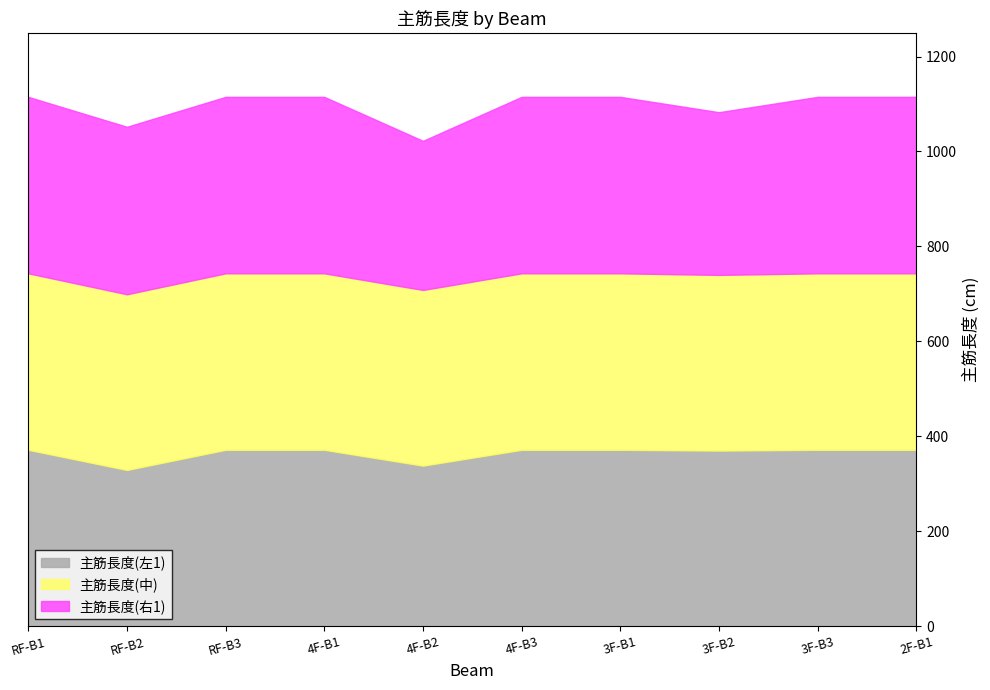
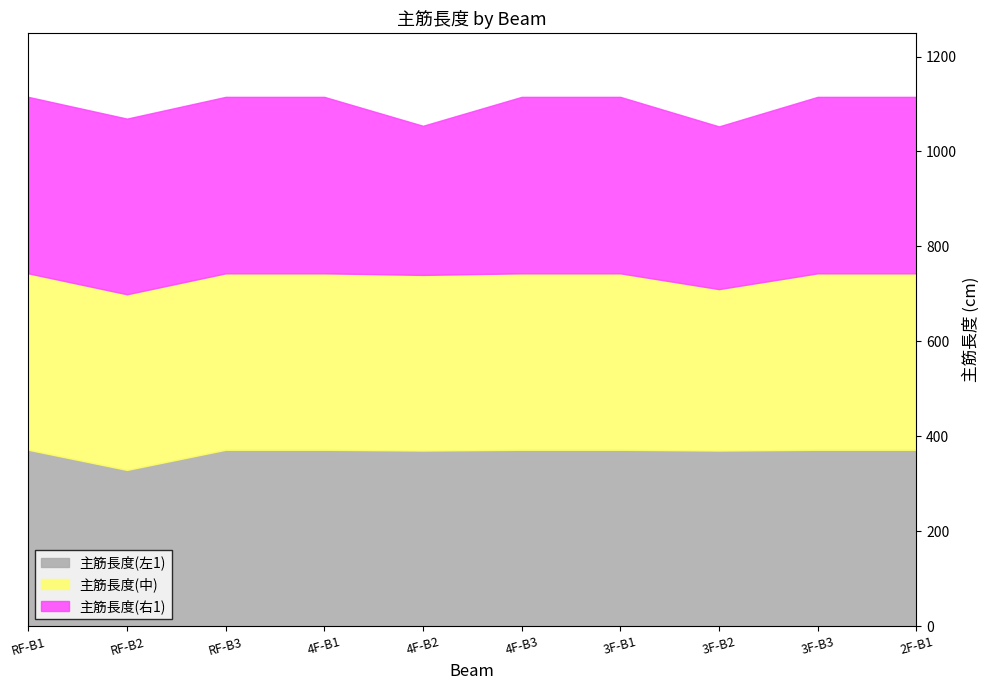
  {
    "主筋長度(左1)": {
      "RF-B1": 370,
      "RF-B2": 330,
      "RF-B3": 370,
      "4F-B1": 370,
-     "4F-B2": 340,
+     "4F-B2": 370,
      "4F-B3": 370,
      "3F-B1": 370,
      "3F-B2": 370,
      "3F-B3": 370,
      "2F-B1": 370
    },
    "主筋長度(中)": {
      "RF-B1": 370,
      "RF-B2": 370,
      "RF-B3": 370,
      "4F-B1": 370,
      "4F-B2": 370,
      "4F-B3": 370,
      "3F-B1": 370,
-     "3F-B2": 370,
+     "3F-B2": 340,
      "3F-B3": 370,
      "2F-B1": 370
    },
    "主筋長度(右1)": {
      "RF-B1": 370,
-     "RF-B2": 350,
+     "RF-B2": 370,
      "RF-B3": 370,
      "4F-B1": 370,
      "4F-B2": 310,
      "4F-B3": 370,
      "3F-B1": 370,
      "3F-B2": 340,
      "3F-B3": 370,
      "2F-B1": 370
    }
  }
